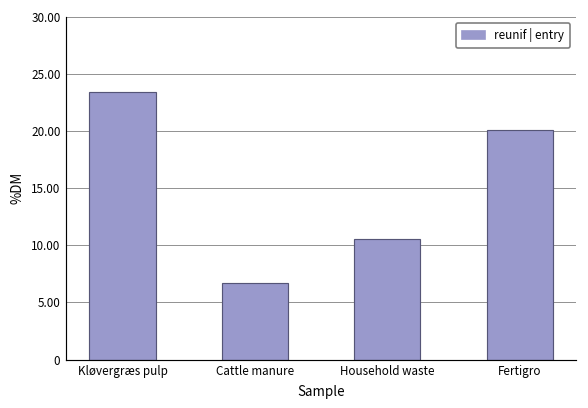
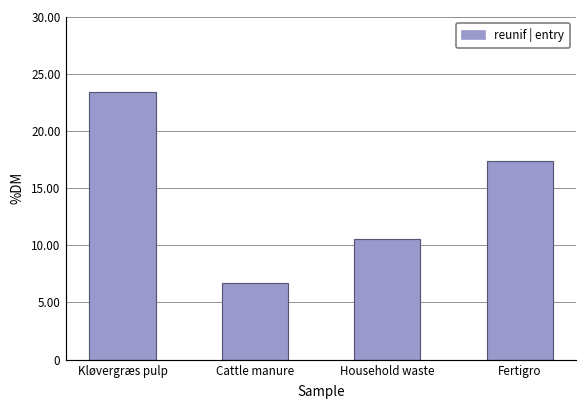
  {
    "Kløvergræs pulp": 23,
    "Cattle manure": 7,
    "Household waste": 11,
-   "Fertigro": 20
+   "Fertigro": 17
  }
